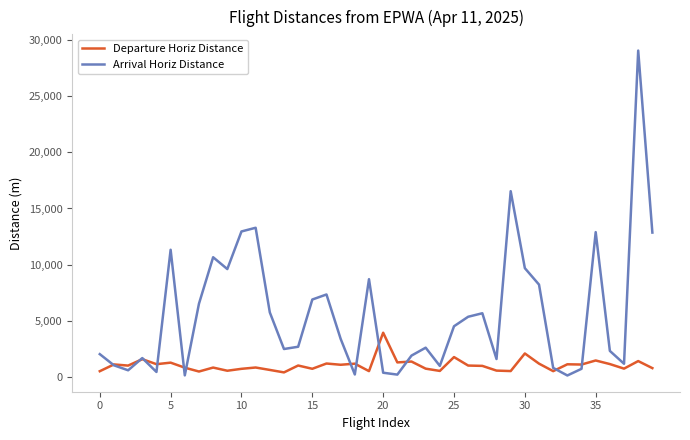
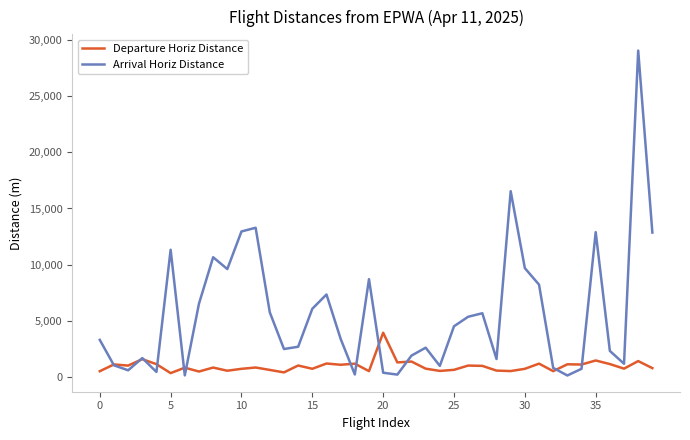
  {
    "Departure Horiz Distance": {
      "0": "500",
-     "5": "1,200",
+     "5": "300",
      "10": "700",
      "15": "700",
      "20": "3,900",
-     "25": "1,700",
-     "30": "2,100",
+     "25": "600",
+     "30": "700",
      "35": "1,400"
    },
    "Arrival Horiz Distance": {
-     "0": "2,000",
+     "0": "3,300",
      "5": "11,300",
      "10": "12,900",
-     "15": "6,900",
+     "15": "6,100",
      "20": "300",
      "25": "4,500",
      "30": "9,700",
      "35": "12,900"
    }
  }
